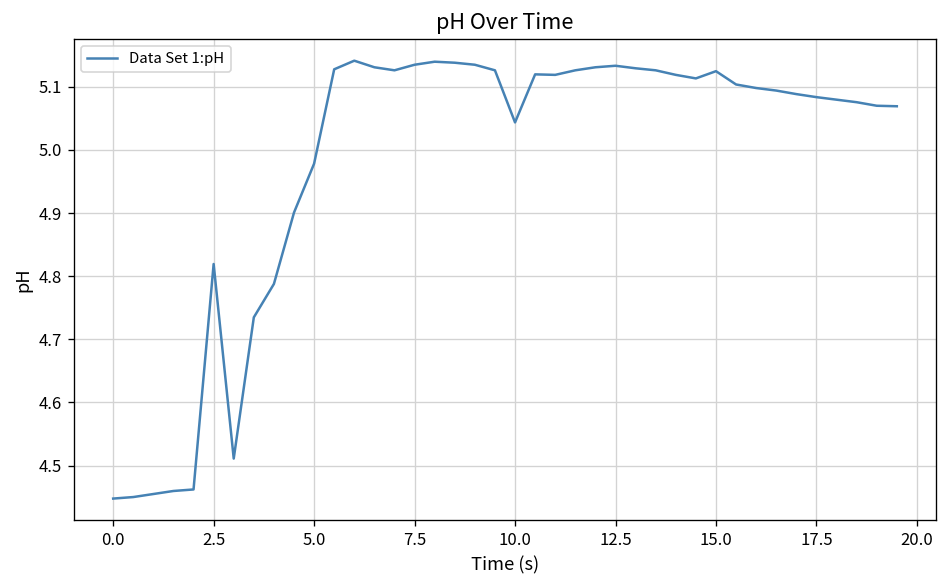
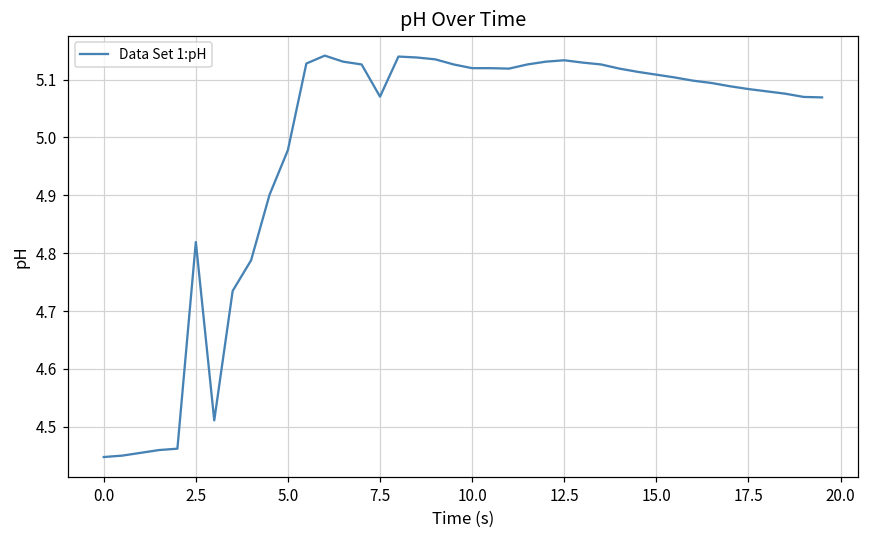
  {
    "0.0": 4.45,
    "2.5": 4.82,
    "5.0": 4.98,
-   "7.5": 5.14,
-   "10.0": 5.04,
+   "7.5": 5.07,
+   "10.0": 5.12,
    "12.5": 5.13,
-   "15.0": 5.12,
+   "15.0": 5.11,
    "17.5": 5.08
  }
